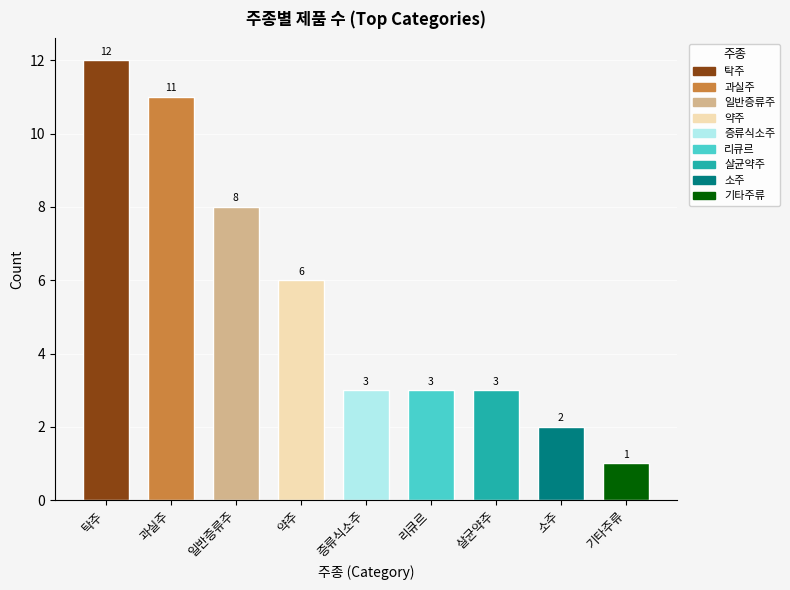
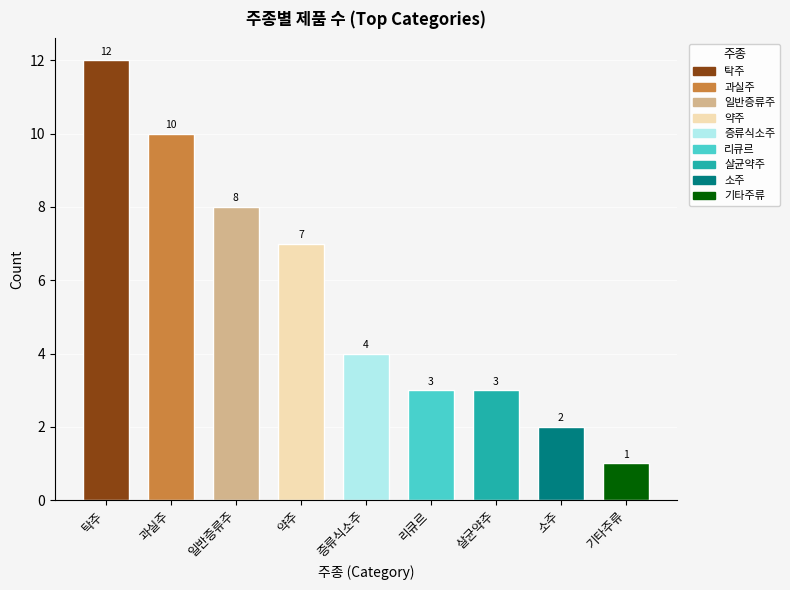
  {
    "탁주": 12,
-   "과실주": 11,
+   "과실주": 10,
    "일반증류주": 8,
-   "약주": 6,
-   "증류식소주": 3,
+   "약주": 7,
+   "증류식소주": 4,
    "리큐르": 3,
    "살균약주": 3,
    "소주": 2,
    "기타주류": 1
  }
